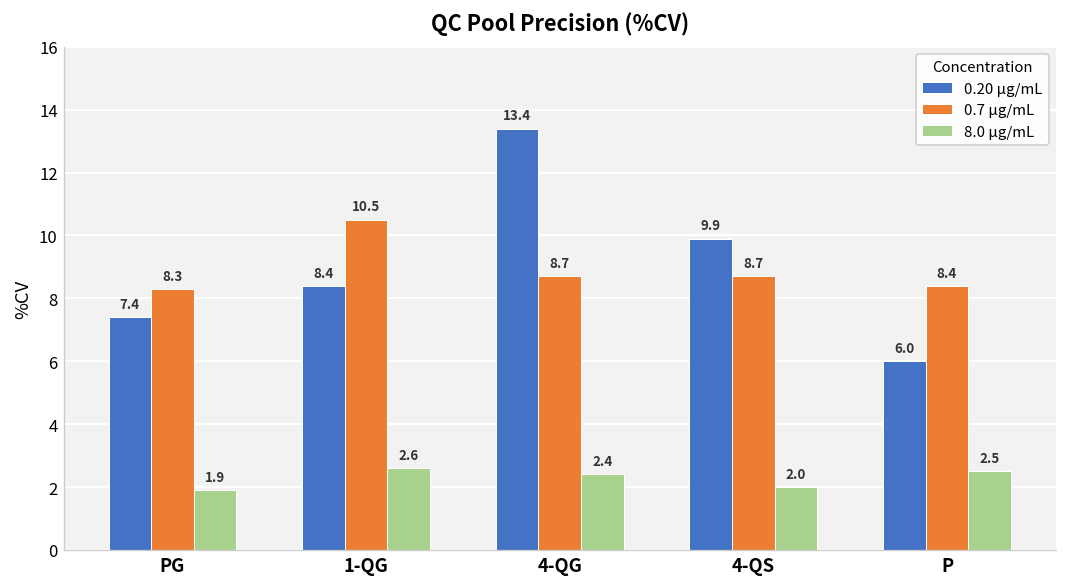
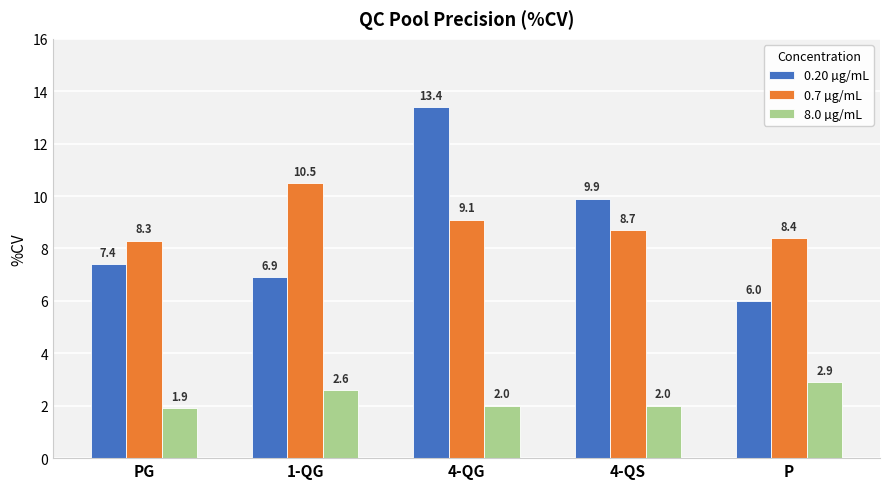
  {
    "0.20 µg/mL": {
      "PG": 7.4,
-     "1-QG": 8.4,
+     "1-QG": 6.9,
      "4-QG": 13.4,
      "4-QS": 9.9,
      "P": 6.0
    },
    "0.7 µg/mL": {
      "PG": 8.3,
      "1-QG": 10.5,
-     "4-QG": 8.7,
+     "4-QG": 9.1,
      "4-QS": 8.7,
      "P": 8.4
    },
    "8.0 µg/mL": {
      "PG": 1.9,
      "1-QG": 2.6,
-     "4-QG": 2.4,
+     "4-QG": 2.0,
      "4-QS": 2.0,
-     "P": 2.5
+     "P": 2.9
    }
  }
